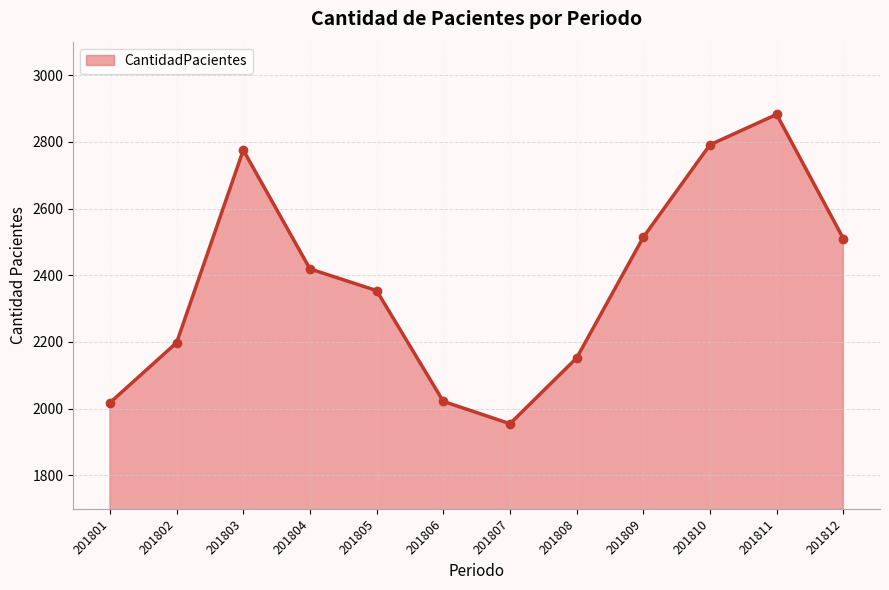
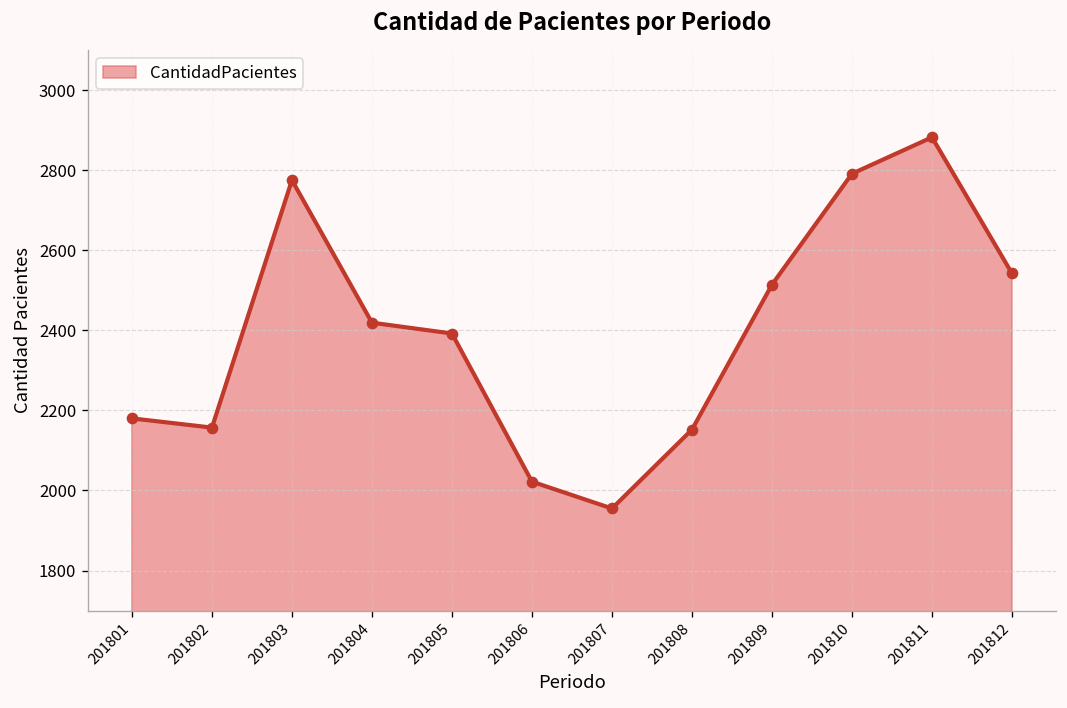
  {
-   "201801": 2020,
-   "201802": 2200,
+   "201801": 2180,
+   "201802": 2160,
    "201803": 2780,
    "201804": 2420,
-   "201805": 2350,
+   "201805": 2390,
    "201806": 2020,
    "201807": 1960,
    "201808": 2150,
    "201809": 2510,
    "201810": 2790,
    "201811": 2880,
-   "201812": 2510
+   "201812": 2540
  }
